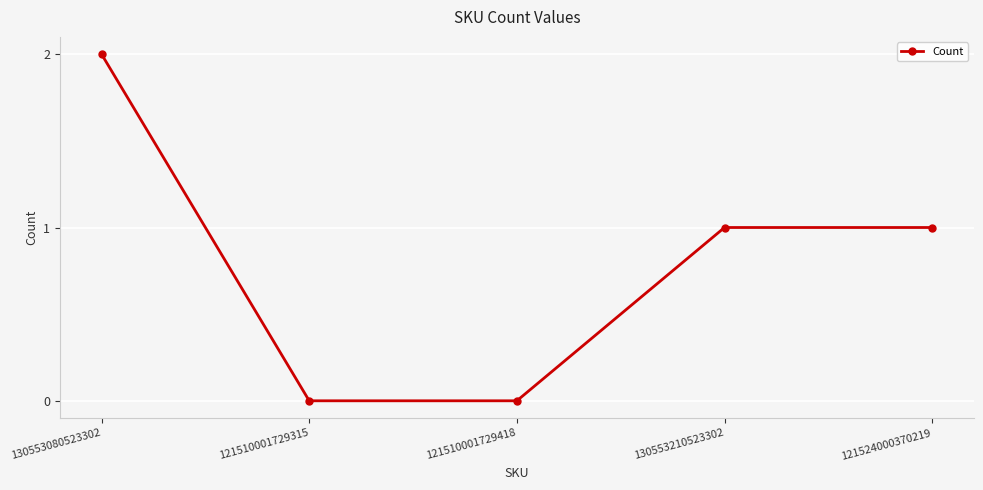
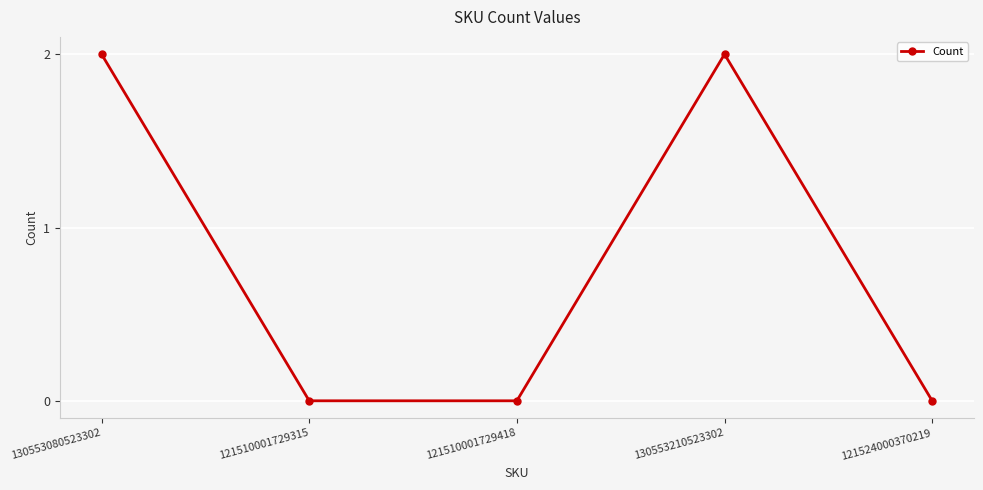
  {
    "130553080523302": 2,
    "121510001729315": 0,
    "121510001729418": 0,
-   "130553210523302": 1,
-   "121524000370219": 1
+   "130553210523302": 2,
+   "121524000370219": 0
  }
